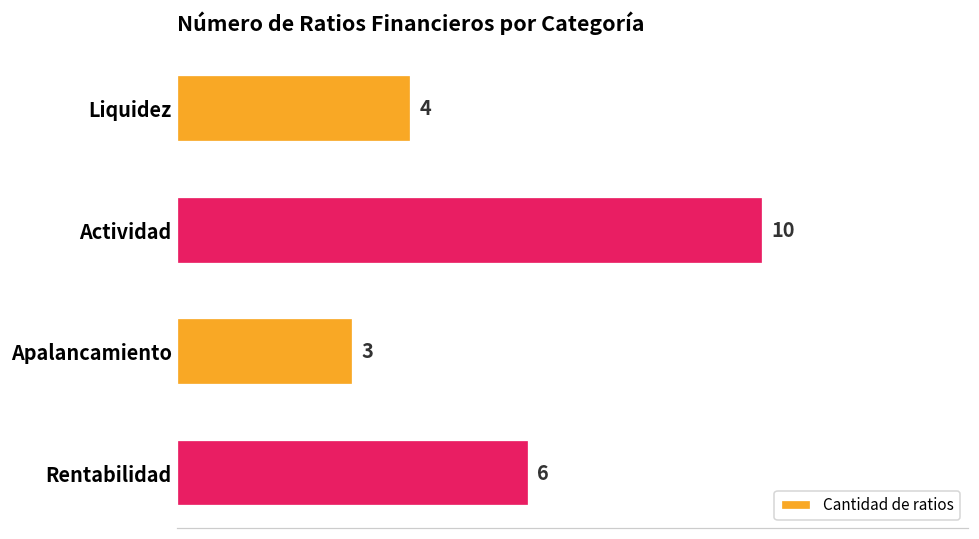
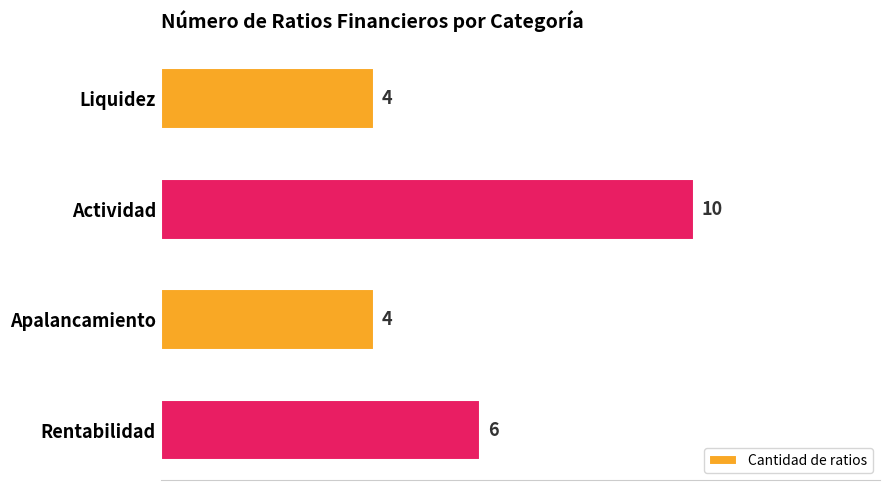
  {
    "Liquidez": 4,
    "Actividad": 10,
-   "Apalancamiento": 3,
+   "Apalancamiento": 4,
    "Rentabilidad": 6
  }
